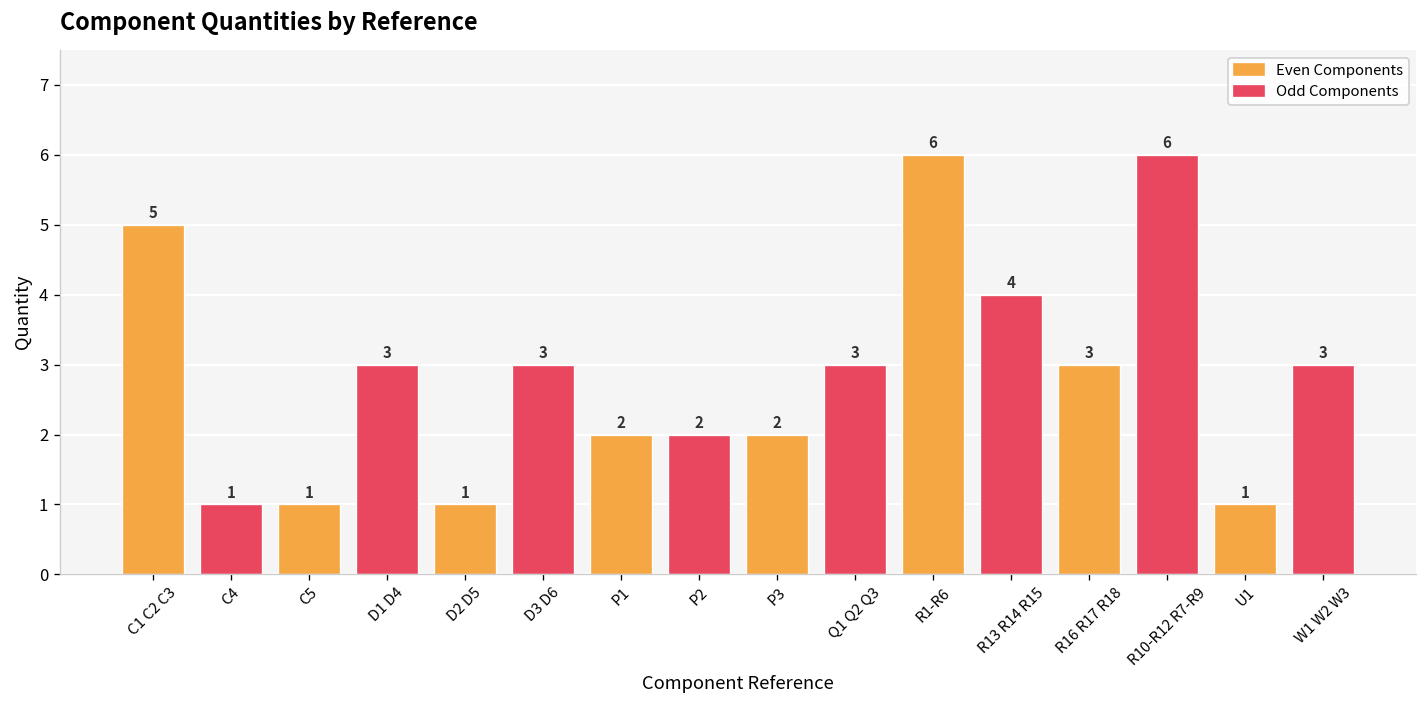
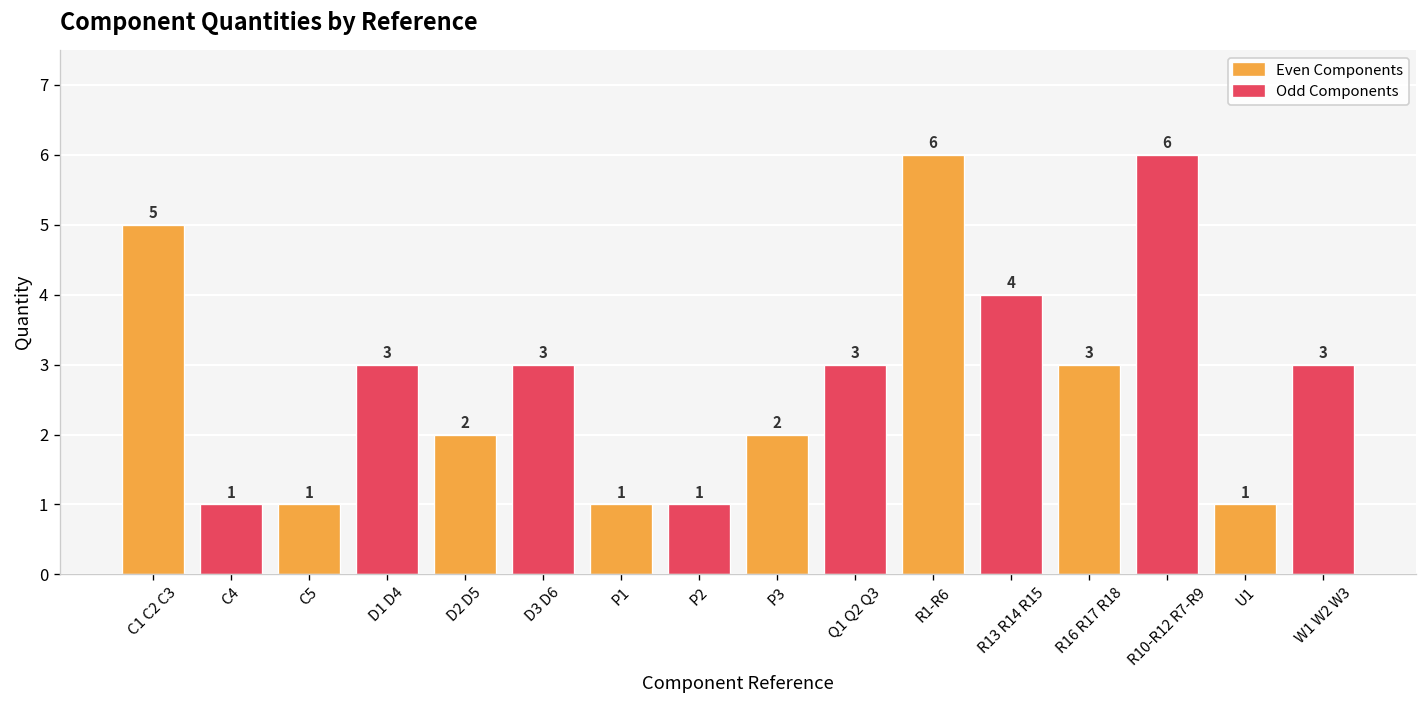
  {
    "C1 C2 C3": 5,
    "C4": 1,
    "C5": 1,
    "D1 D4": 3,
-   "D2 D5": 1,
+   "D2 D5": 2,
    "D3 D6": 3,
-   "P1": 2,
-   "P2": 2,
+   "P1": 1,
+   "P2": 1,
    "P3": 2,
    "Q1 Q2 Q3": 3,
    "R1-R6": 6,
    "R13 R14 R15": 4,
    "R16 R17 R18": 3,
    "R10-R12 R7-R9": 6,
    "U1": 1,
    "W1 W2 W3": 3
  }
